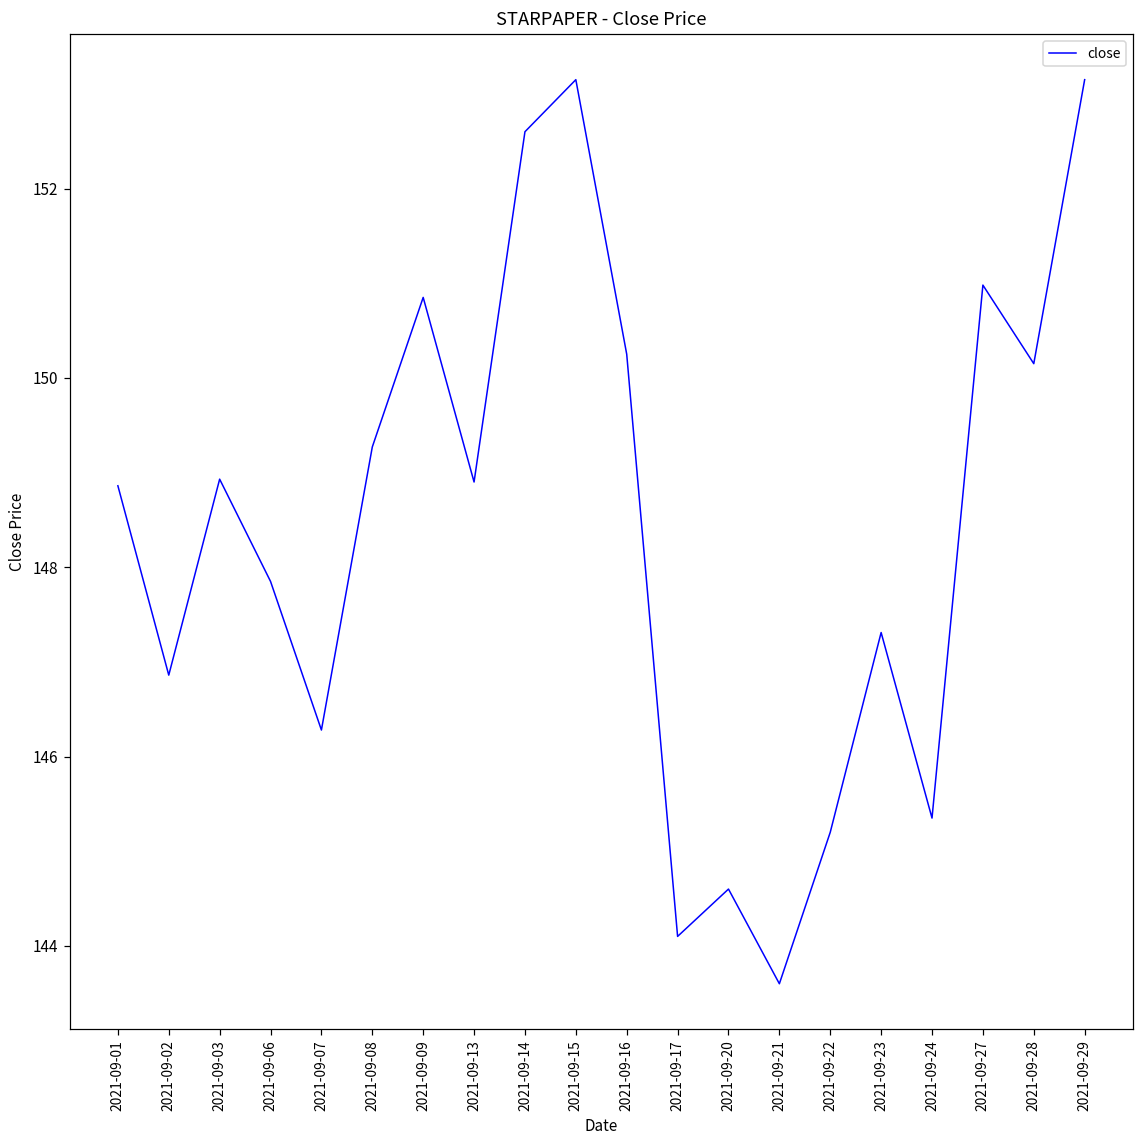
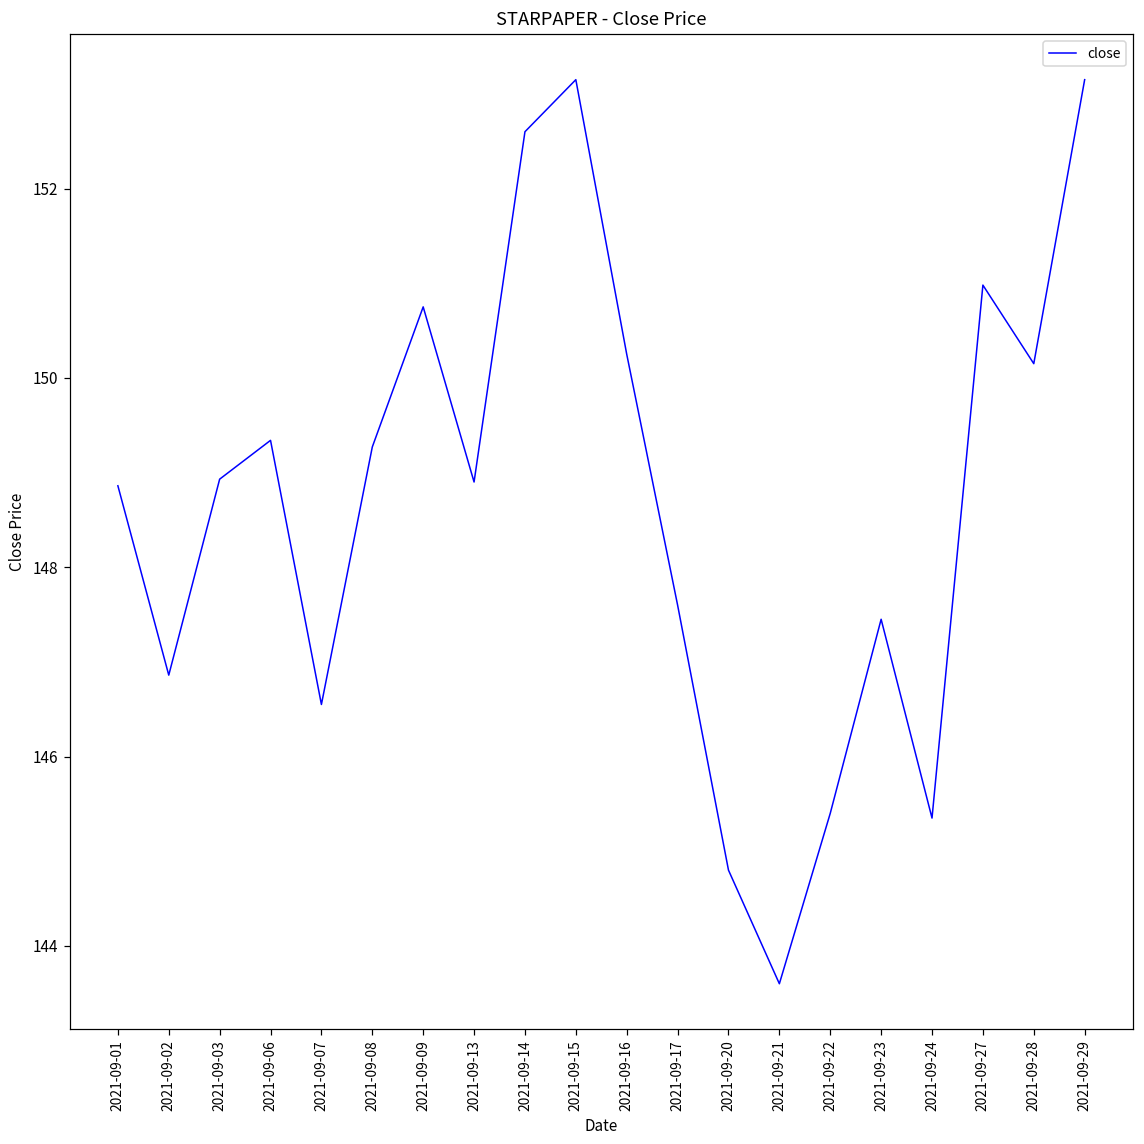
  {
    "2021-09-01": 148.9,
    "2021-09-02": 146.9,
    "2021-09-03": 148.9,
-   "2021-09-06": 147.9,
-   "2021-09-07": 146.3,
+   "2021-09-06": 149.3,
+   "2021-09-07": 146.6,
    "2021-09-08": 149.3,
-   "2021-09-09": 150.9,
+   "2021-09-09": 150.8,
    "2021-09-13": 148.9,
    "2021-09-14": 152.6,
    "2021-09-15": 153.2,
    "2021-09-16": 150.3,
-   "2021-09-17": 144.1,
-   "2021-09-20": 144.6,
+   "2021-09-17": 147.6,
+   "2021-09-20": 144.8,
    "2021-09-21": 143.6,
-   "2021-09-22": 145.2,
-   "2021-09-23": 147.3,
+   "2021-09-22": 145.4,
+   "2021-09-23": 147.5,
    "2021-09-24": 145.4,
    "2021-09-27": 151.0,
    "2021-09-28": 150.2,
    "2021-09-29": 153.2
  }
